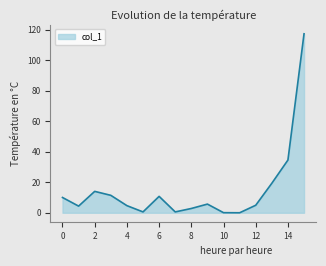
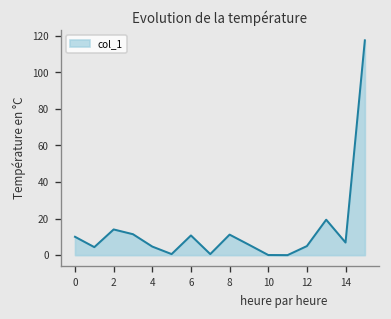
  {
    "0": 10,
    "2": 14,
    "4": 5,
    "6": 11,
-   "8": 3,
+   "8": 11,
    "10": 0,
    "12": 5,
-   "14": 35
+   "14": 7
  }
